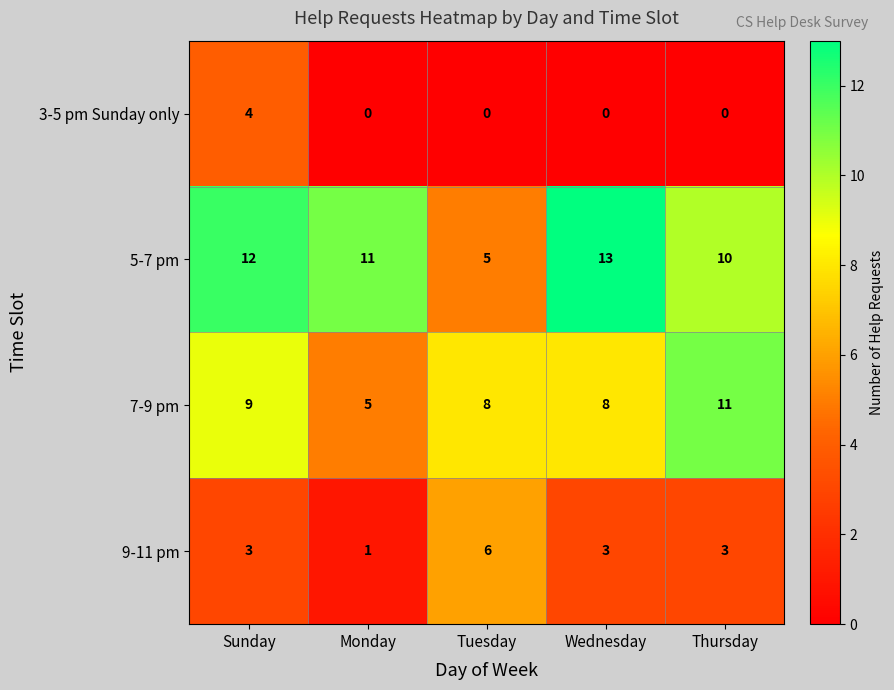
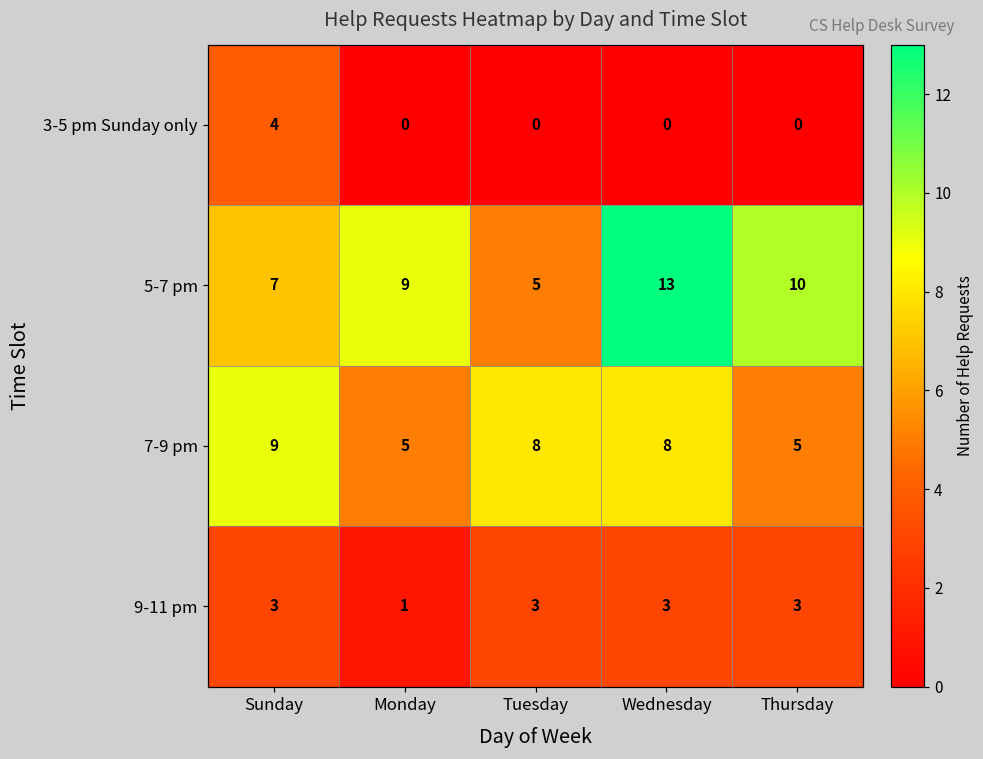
  {
    "3-5 pm Sunday only": {
      "Sunday": 4,
      "Monday": 0,
      "Tuesday": 0,
      "Wednesday": 0,
      "Thursday": 0
    },
    "5-7 pm": {
-     "Sunday": 12,
-     "Monday": 11,
+     "Sunday": 7,
+     "Monday": 9,
      "Tuesday": 5,
      "Wednesday": 13,
      "Thursday": 10
    },
    "7-9 pm": {
      "Sunday": 9,
      "Monday": 5,
      "Tuesday": 8,
      "Wednesday": 8,
-     "Thursday": 11
+     "Thursday": 5
    },
    "9-11 pm": {
      "Sunday": 3,
      "Monday": 1,
-     "Tuesday": 6,
+     "Tuesday": 3,
      "Wednesday": 3,
      "Thursday": 3
    }
  }
